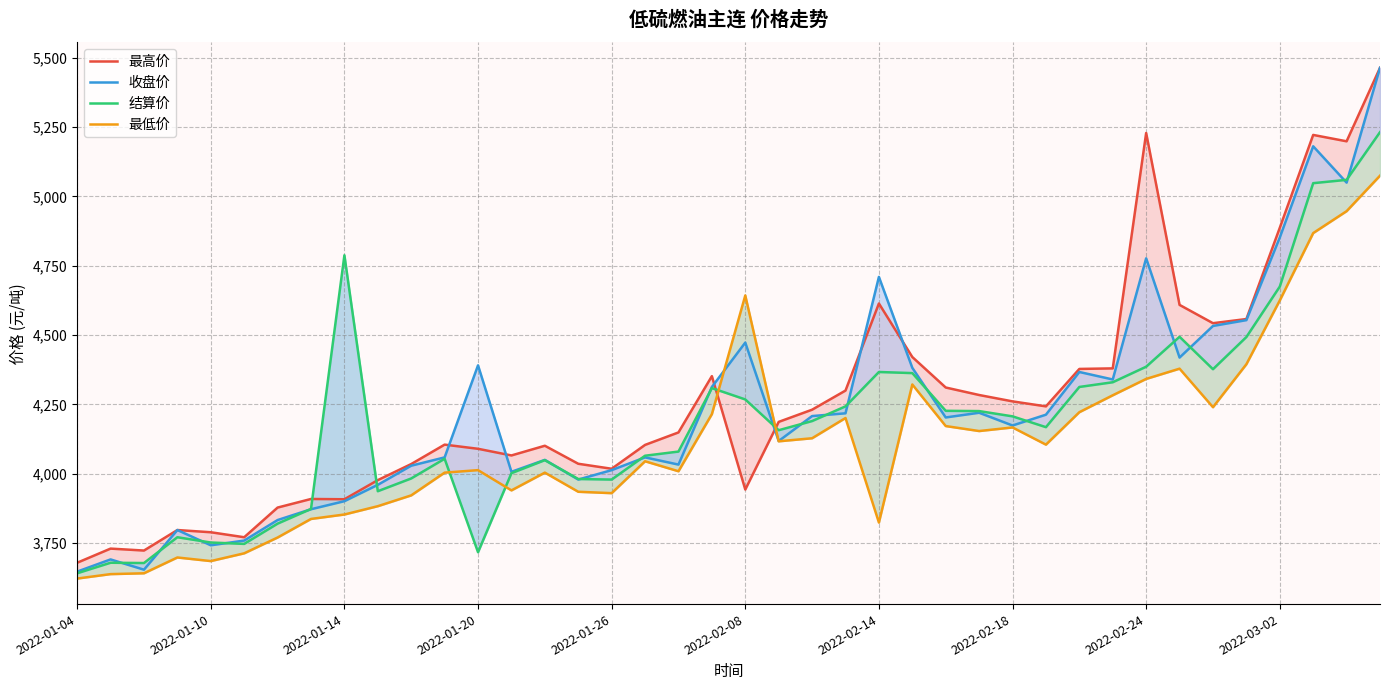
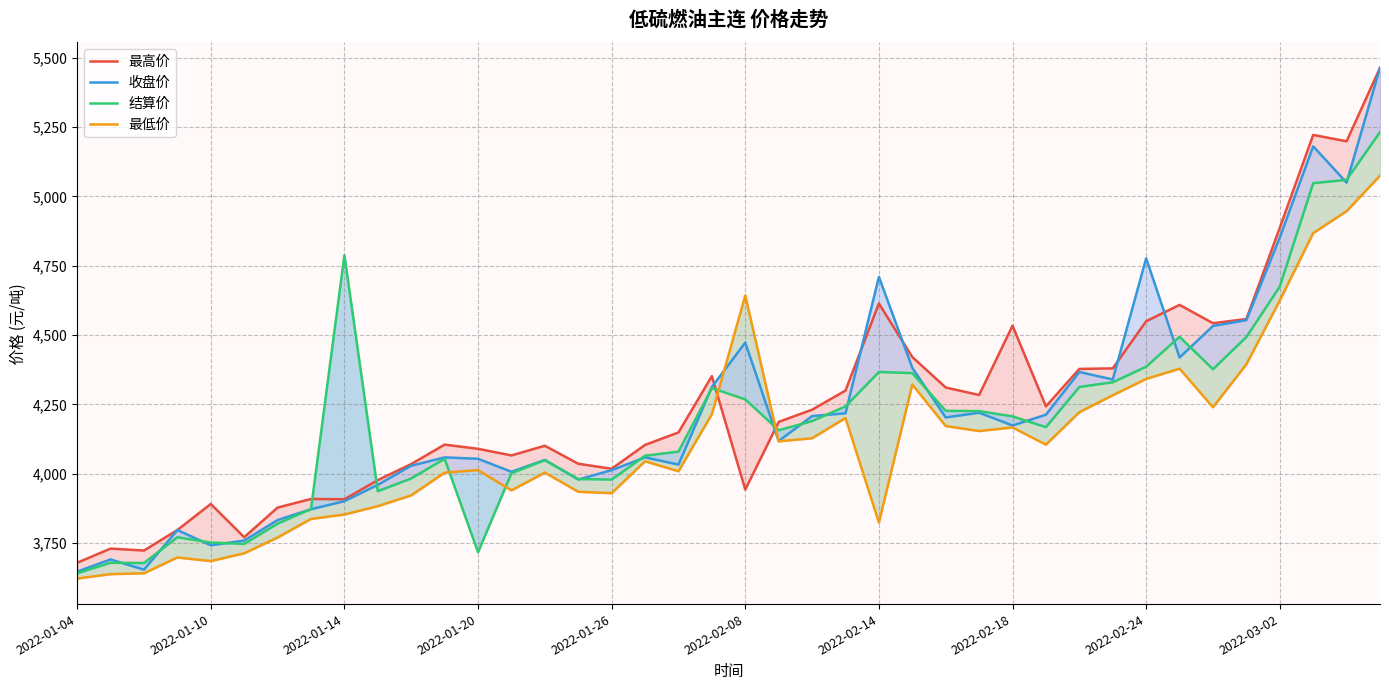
  {
    "最高价": {
-     "2022-01-10": "3,790",
+     "2022-01-10": "3,890",
      "2022-02-08": "3,940",
-     "2022-02-18": "4,260",
-     "2022-02-24": "5,230"
+     "2022-02-18": "4,530",
+     "2022-02-24": "4,550"
    },
    "收盘价": {
      "2022-01-10": "3,740",
-     "2022-01-20": "4,390"
+     "2022-01-20": "4,050"
    },
    "结算价": {
      "2022-01-20": "3,720",
      "2022-02-08": "4,270"
    },
    "最低价": {
      "2022-01-04": "3,620",
      "2022-01-10": "3,690",
      "2022-01-14": "3,850",
      "2022-01-26": "3,930",
      "2022-02-14": "3,820",
      "2022-02-24": "4,340",
      "2022-03-02": "4,630"
    }
  }
